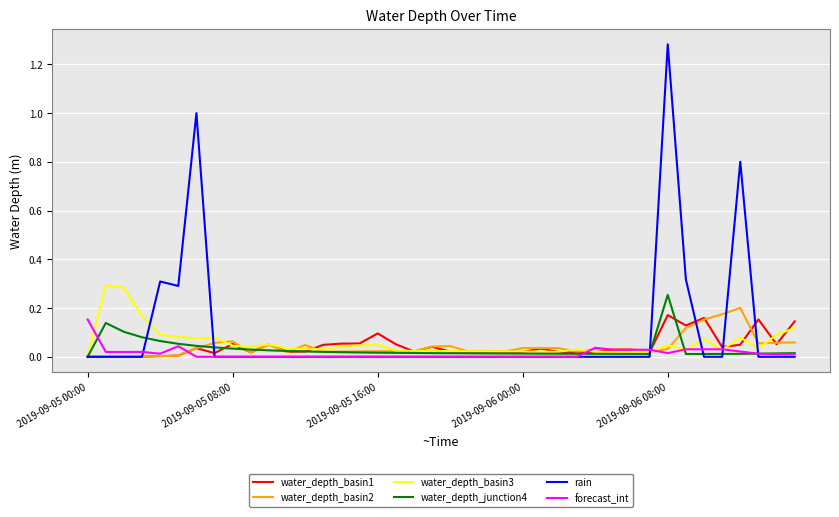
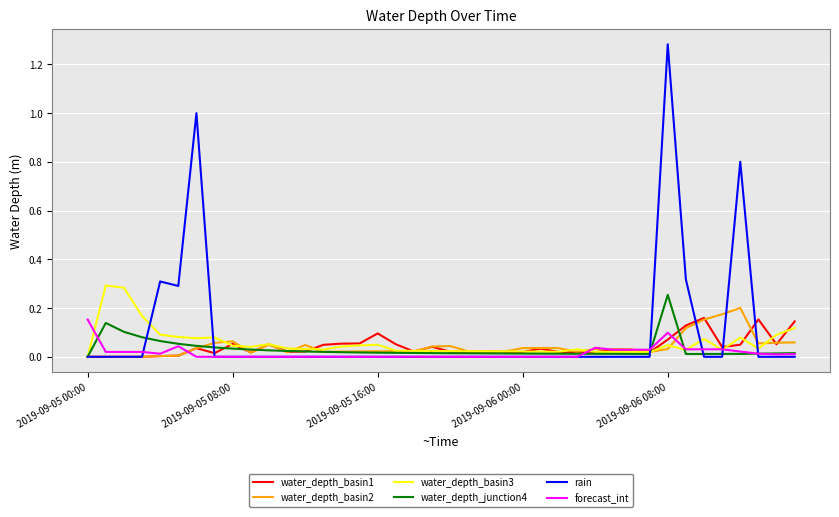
  {
    "water_depth_basin1": {
      "2019-09-05 16:00": 0.10,
-     "2019-09-06 08:00": 0.17
+     "2019-09-06 08:00": 0.07
    },
    "water_depth_basin2": {
      "2019-09-05 08:00": 0.06,
      "2019-09-06 00:00": 0.04,
      "2019-09-06 08:00": 0.03
    },
    "water_depth_basin3": {
      "2019-09-05 16:00": 0.05,
      "2019-09-06 08:00": 0.05
    },
    "water_depth_junction4": {
      "2019-09-05 08:00": 0.03,
      "2019-09-06 08:00": 0.25
    },
    "rain": {
      "2019-09-06 08:00": 1.28
    },
    "forecast_int": {
      "2019-09-05 00:00": 0.15,
-     "2019-09-06 08:00": 0.02
+     "2019-09-06 08:00": 0.10
    }
  }
